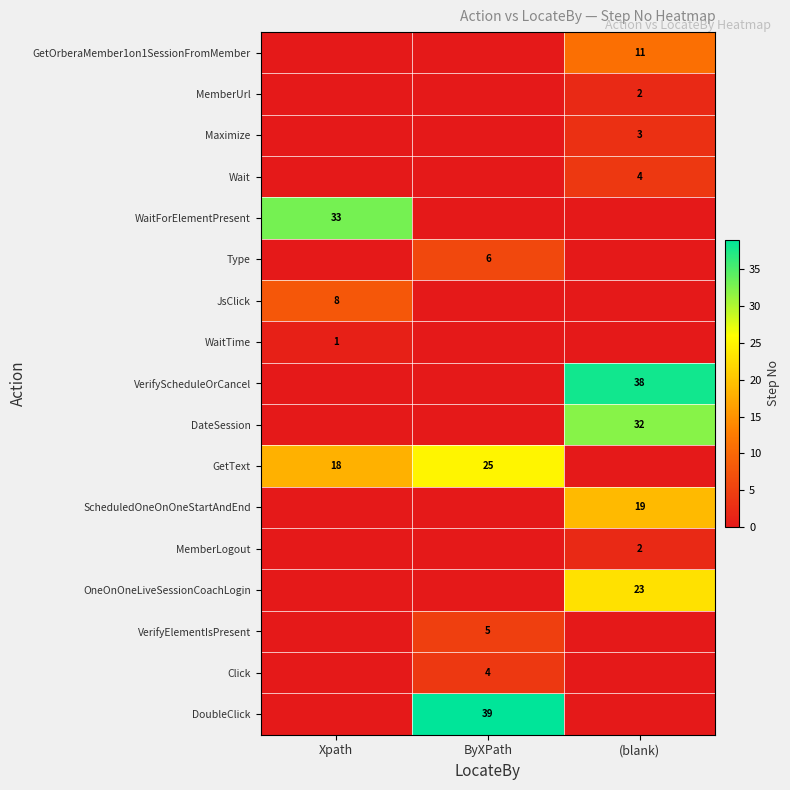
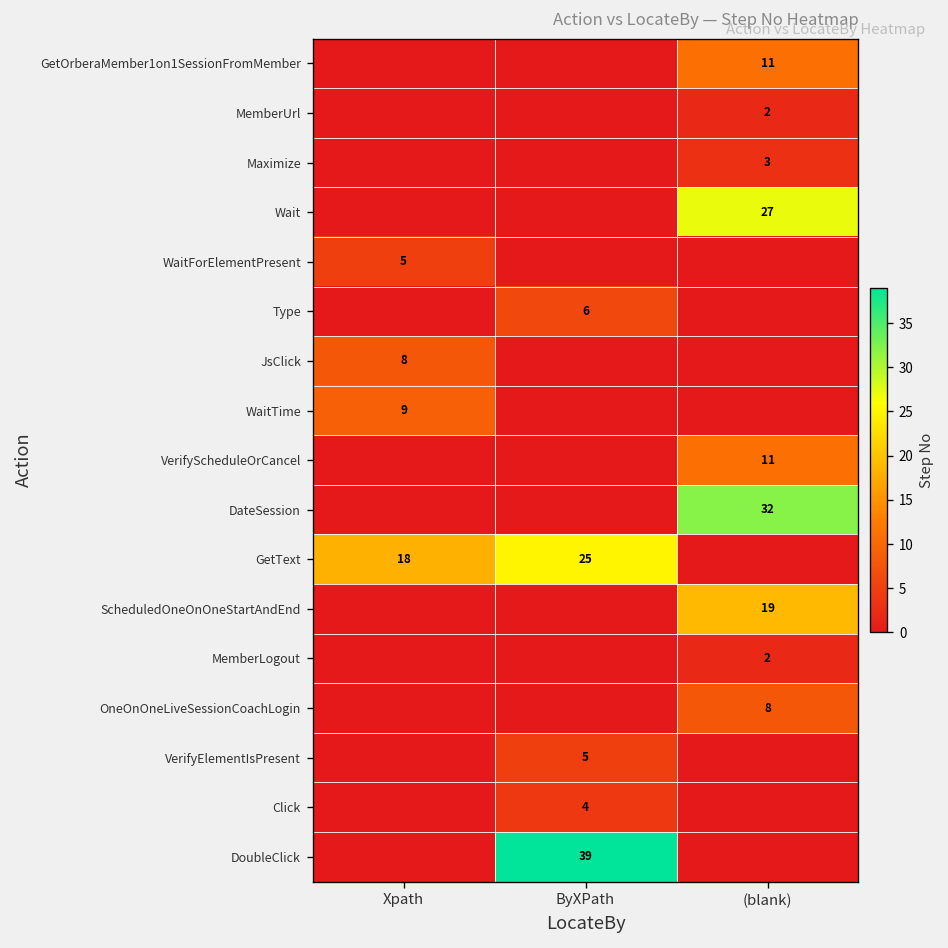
  {
    "GetOrberaMember1on1SessionFromMember": {
      "(blank)": 11
    },
    "MemberUrl": {
      "(blank)": 2
    },
    "Maximize": {
      "(blank)": 3
    },
    "Wait": {
-     "(blank)": 4
+     "(blank)": 27
    },
    "WaitForElementPresent": {
-     "Xpath": 33
+     "Xpath": 5
    },
    "Type": {
      "ByXPath": 6
    },
    "JsClick": {
      "Xpath": 8
    },
    "WaitTime": {
-     "Xpath": 1
+     "Xpath": 9
    },
    "VerifyScheduleOrCancel": {
-     "(blank)": 38
+     "(blank)": 11
    },
    "DateSession": {
      "(blank)": 32
    },
    "GetText": {
      "Xpath": 18,
      "ByXPath": 25
    },
    "ScheduledOneOnOneStartAndEnd": {
      "(blank)": 19
    },
    "MemberLogout": {
      "(blank)": 2
    },
    "OneOnOneLiveSessionCoachLogin": {
-     "(blank)": 23
+     "(blank)": 8
    },
    "VerifyElementIsPresent": {
      "ByXPath": 5
    },
    "Click": {
      "ByXPath": 4
    },
    "DoubleClick": {
      "ByXPath": 39
    }
  }
